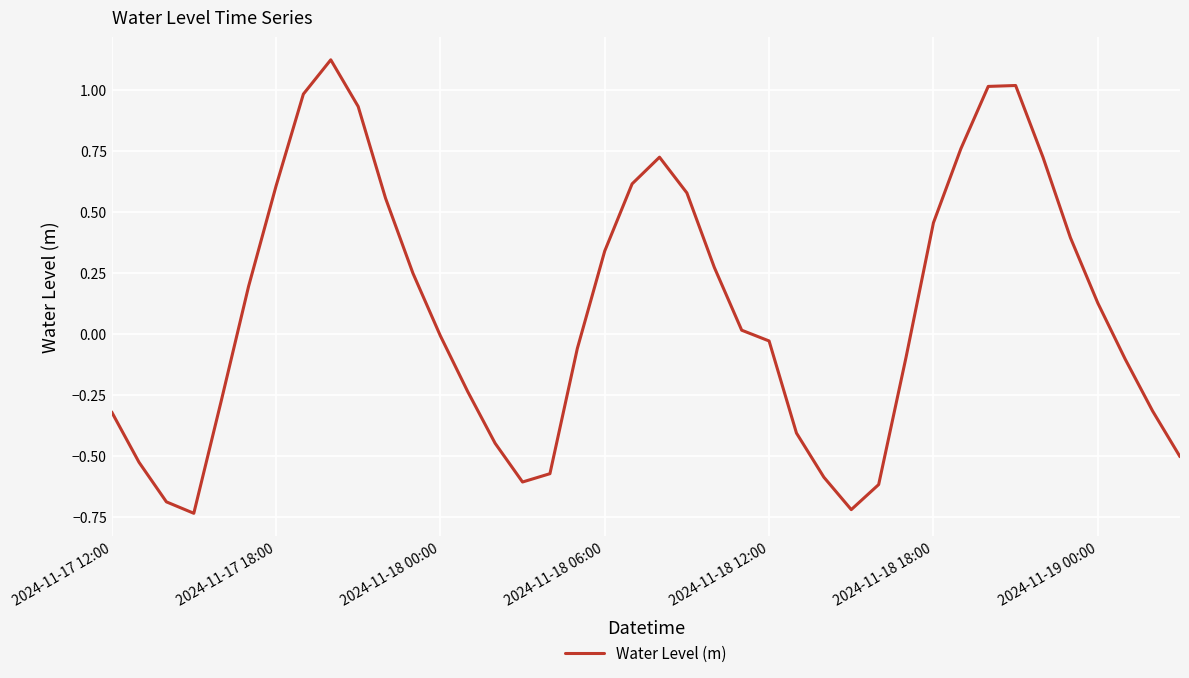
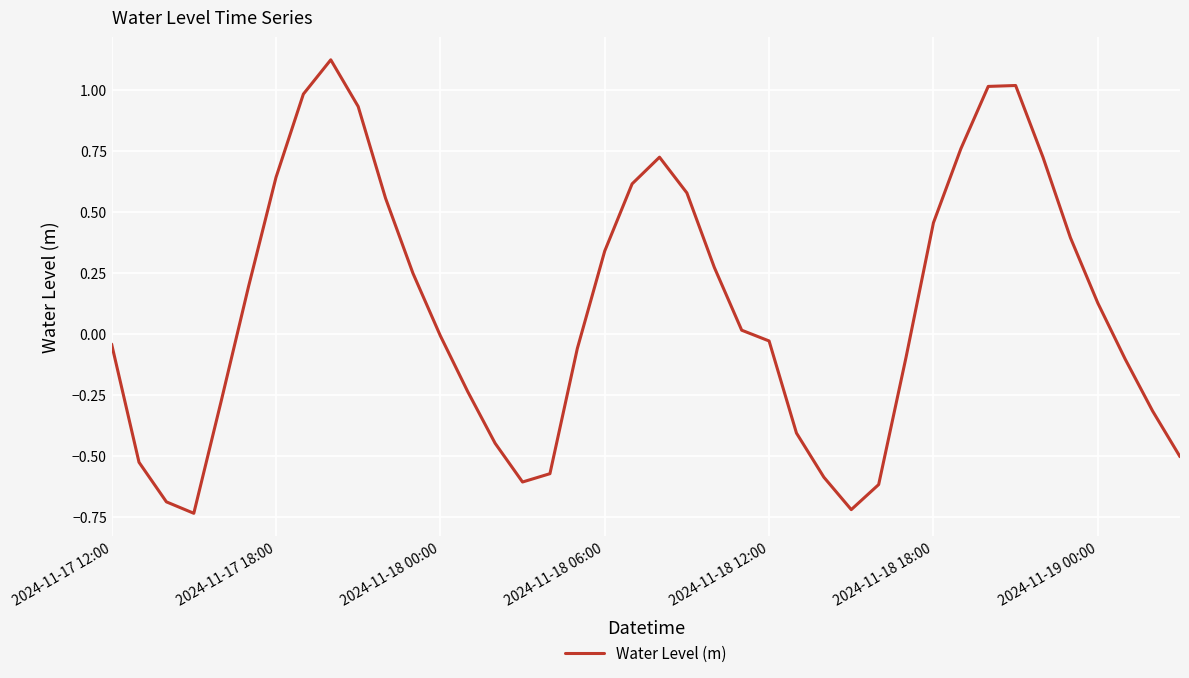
  {
-   "2024-11-17 12:00": -0.32,
-   "2024-11-17 18:00": 0.60,
+   "2024-11-17 12:00": -0.04,
+   "2024-11-17 18:00": 0.64,
    "2024-11-18 00:00": -0.01,
    "2024-11-18 06:00": 0.34,
    "2024-11-18 12:00": -0.03,
    "2024-11-18 18:00": 0.45,
    "2024-11-19 00:00": 0.13
  }
